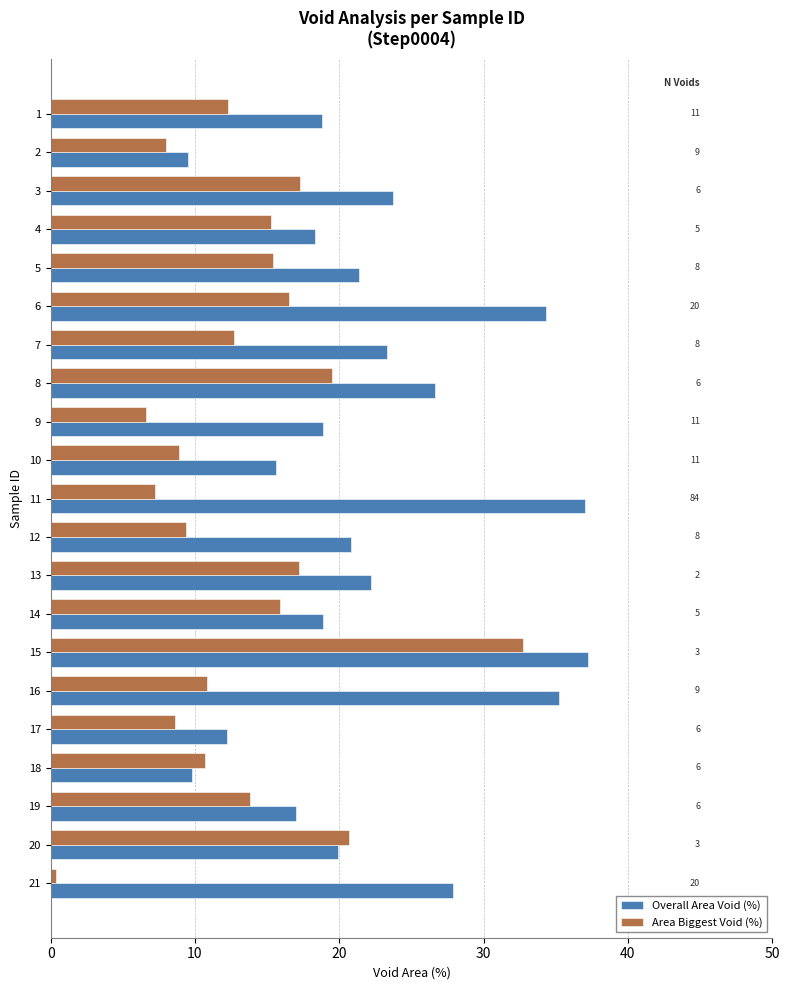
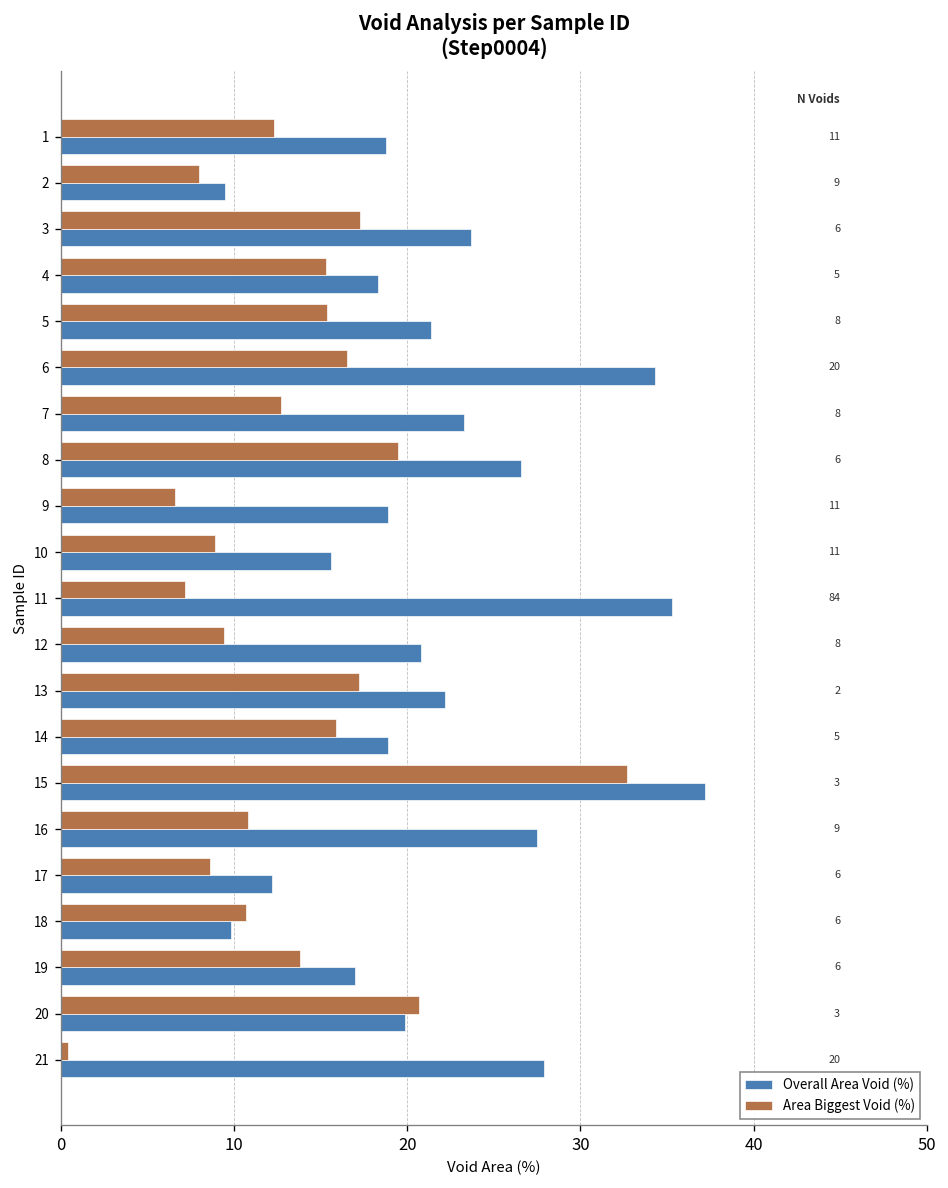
  {
    "Overall Area Void (%)": {
      "1": 18.8,
      "2": 9.5,
      "3": 23.7,
      "4": 18.3,
      "5": 21.4,
      "6": 34.3,
      "7": 23.3,
      "8": 26.6,
      "9": 18.9,
      "10": 15.6,
-     "11": 37.0,
+     "11": 35.3,
      "12": 20.8,
      "13": 22.2,
      "14": 18.9,
      "15": 37.2,
-     "16": 35.2,
+     "16": 27.5,
      "17": 12.2,
      "18": 9.8,
      "19": 17.0,
      "20": 19.9,
      "21": 27.9
    },
    "Area Biggest Void (%)": {
      "1": 12.3,
      "2": 8.0,
      "3": 17.3,
      "4": 15.3,
      "5": 15.4,
      "6": 16.5,
      "7": 12.7,
      "8": 19.5,
      "9": 6.6,
      "10": 8.9,
      "11": 7.2,
      "12": 9.4,
      "13": 17.2,
      "14": 15.9,
      "15": 32.7,
      "16": 10.8,
      "17": 8.6,
      "18": 10.7,
      "19": 13.8,
      "20": 20.7,
      "21": 0.4
    }
  }
